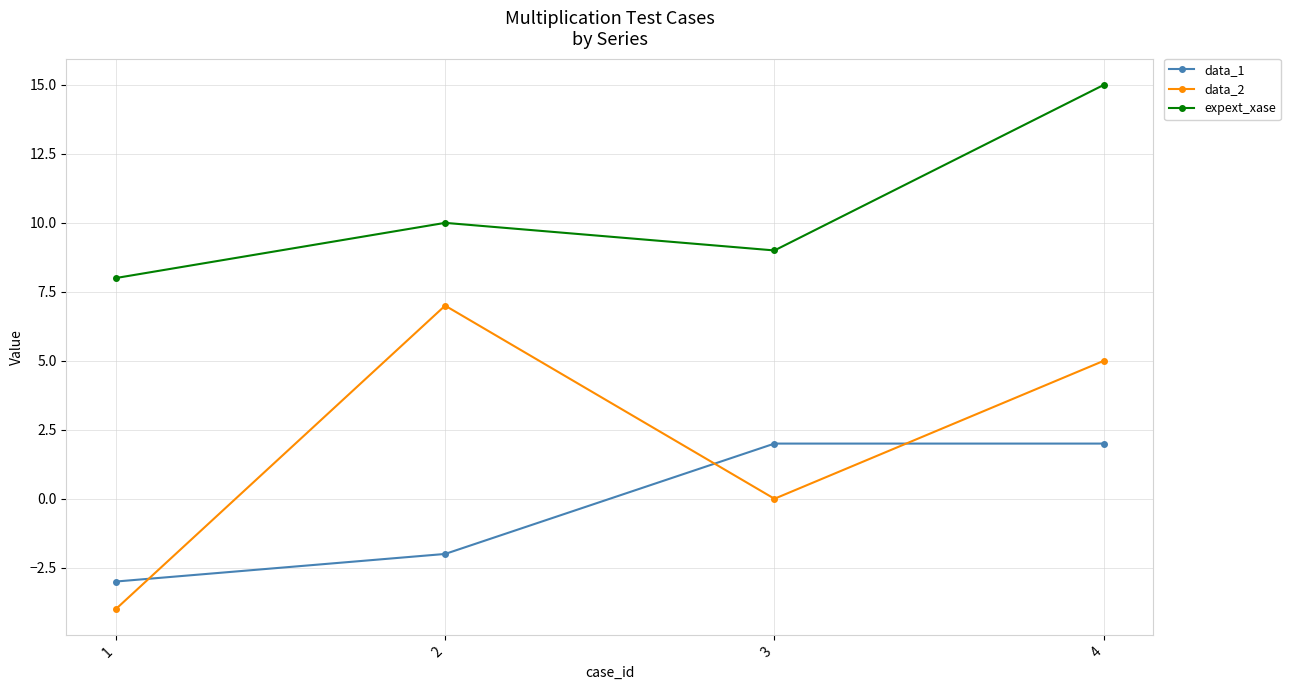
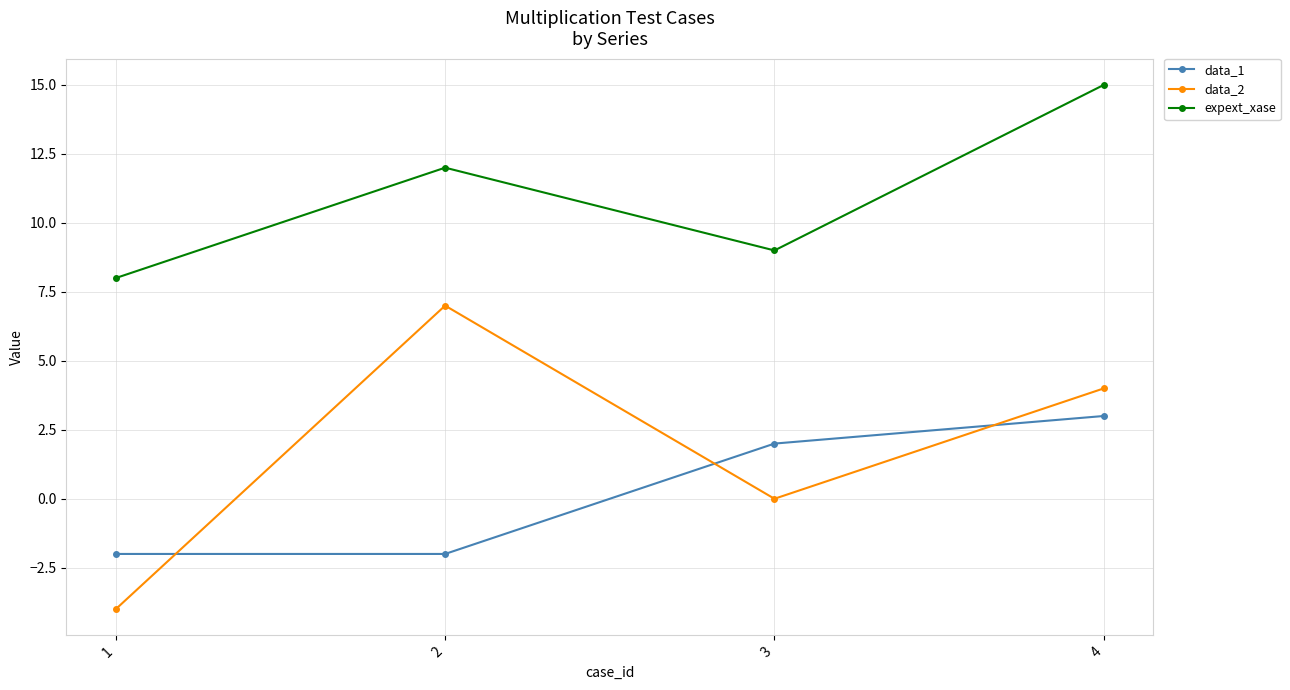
  {
    "data_1": {
-     "1": -3,
+     "1": -2,
      "2": -2,
      "3": 2,
-     "4": 2
+     "4": 3
    },
    "data_2": {
      "1": -4,
      "2": 7,
      "3": 0,
-     "4": 5
+     "4": 4
    },
    "expext_xase": {
      "1": 8,
-     "2": 10,
+     "2": 12,
      "3": 9,
      "4": 15
    }
  }
